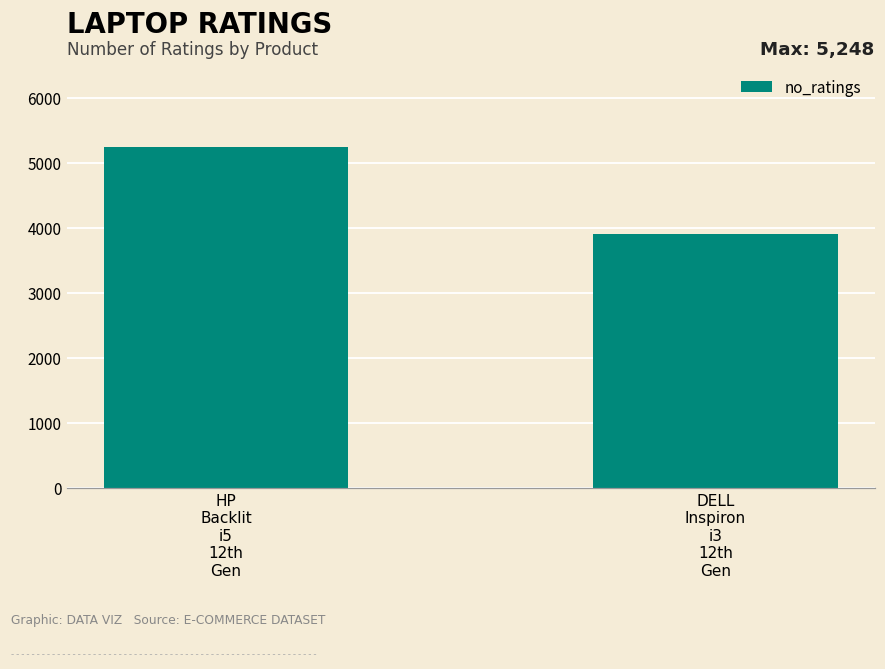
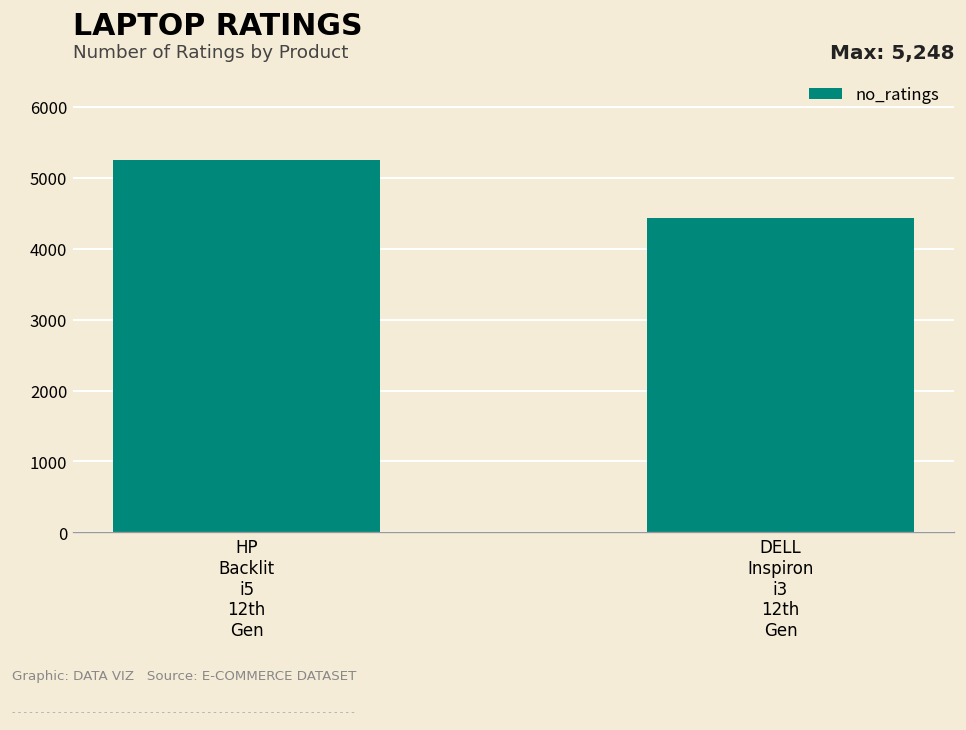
  {
    "HP Backlit i5 12th Gen": 5200,
-   "DELL Inspiron i3 12th Gen": 3900
+   "DELL Inspiron i3 12th Gen": 4400
  }
